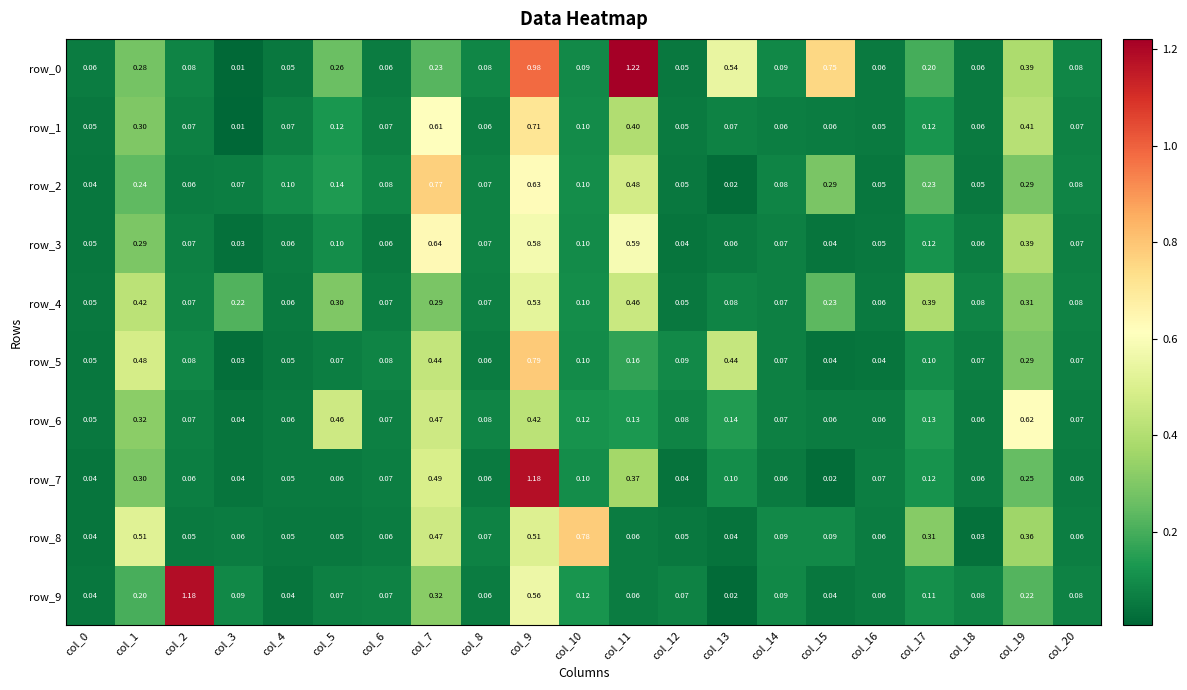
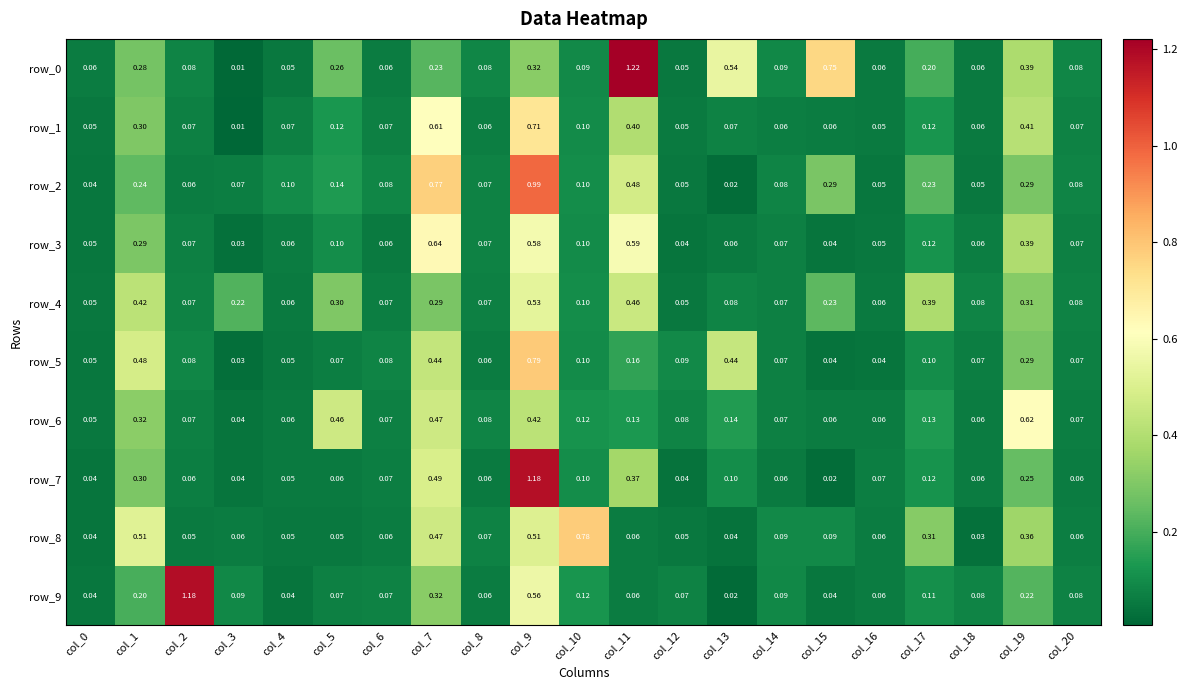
  {
    "row_0": {
      "col_0": 0.06,
      "col_1": 0.28,
      "col_2": 0.08,
      "col_3": 0.01,
      "col_4": 0.05,
      "col_5": 0.26,
      "col_6": 0.06,
      "col_7": 0.23,
      "col_8": 0.08,
-     "col_9": 0.98,
+     "col_9": 0.32,
      "col_10": 0.09,
      "col_11": 1.22,
      "col_12": 0.05,
      "col_13": 0.54,
      "col_14": 0.09,
      "col_15": 0.75,
      "col_16": 0.06,
      "col_17": 0.20,
      "col_18": 0.06,
      "col_19": 0.39,
      "col_20": 0.08
    },
    "row_2": {
      "col_0": 0.04,
      "col_1": 0.24,
      "col_2": 0.06,
      "col_3": 0.07,
      "col_4": 0.10,
      "col_5": 0.14,
      "col_6": 0.08,
      "col_7": 0.77,
      "col_8": 0.07,
-     "col_9": 0.63,
+     "col_9": 0.99,
      "col_10": 0.10,
      "col_11": 0.48,
      "col_12": 0.05,
      "col_13": 0.02,
      "col_14": 0.08,
      "col_15": 0.29,
      "col_16": 0.05,
      "col_17": 0.23,
      "col_18": 0.05,
      "col_19": 0.29,
      "col_20": 0.08
    }
  }
